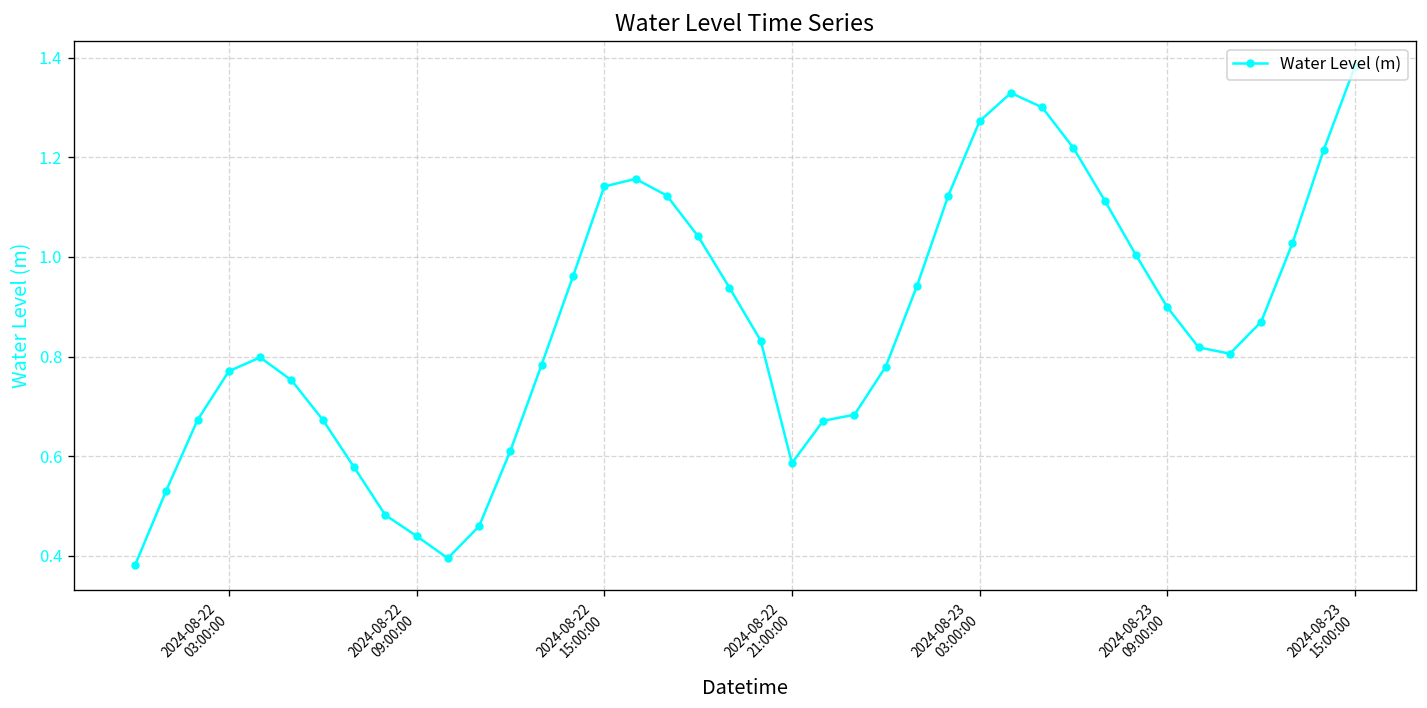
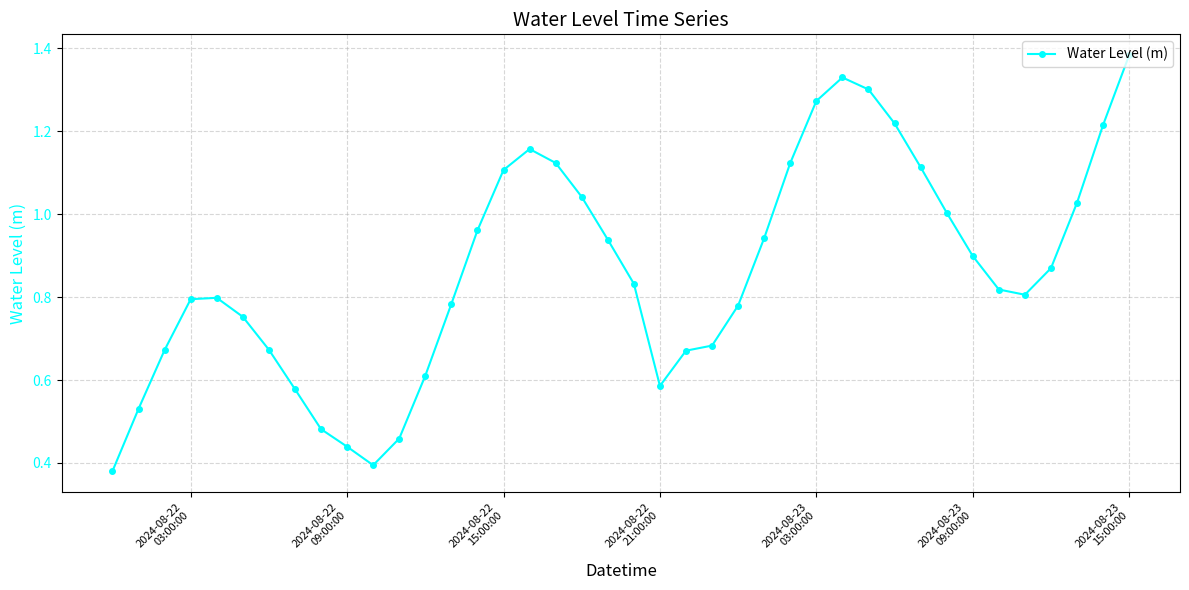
  {
-   "2024-08-22 03:00:00": 0.77,
+   "2024-08-22 03:00:00": 0.79,
    "2024-08-22 09:00:00": 0.44,
-   "2024-08-22 15:00:00": 1.14,
+   "2024-08-22 15:00:00": 1.11,
    "2024-08-22 21:00:00": 0.59,
    "2024-08-23 03:00:00": 1.27,
    "2024-08-23 09:00:00": 0.90
  }
